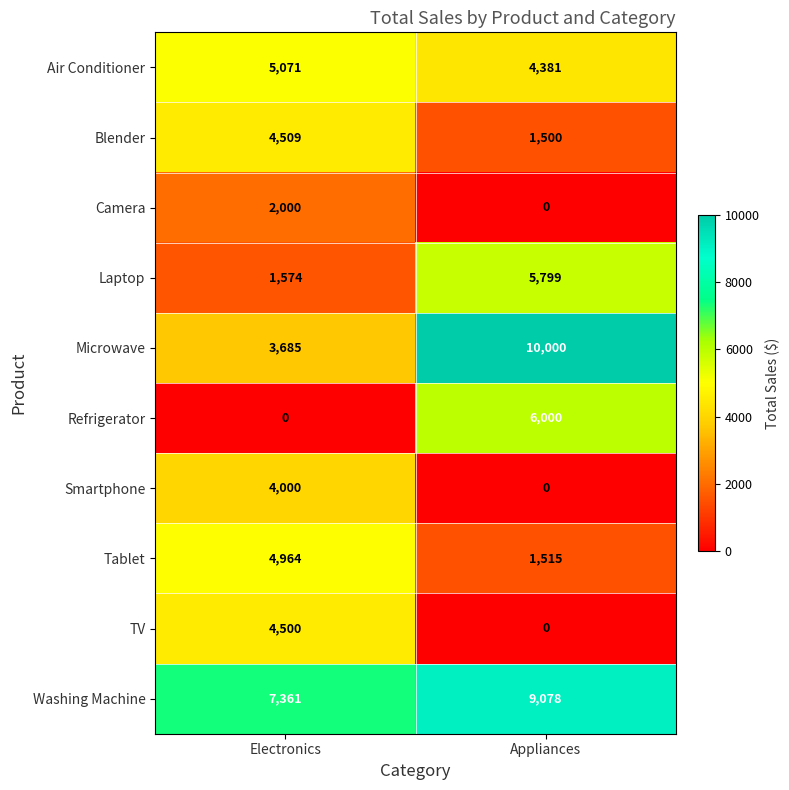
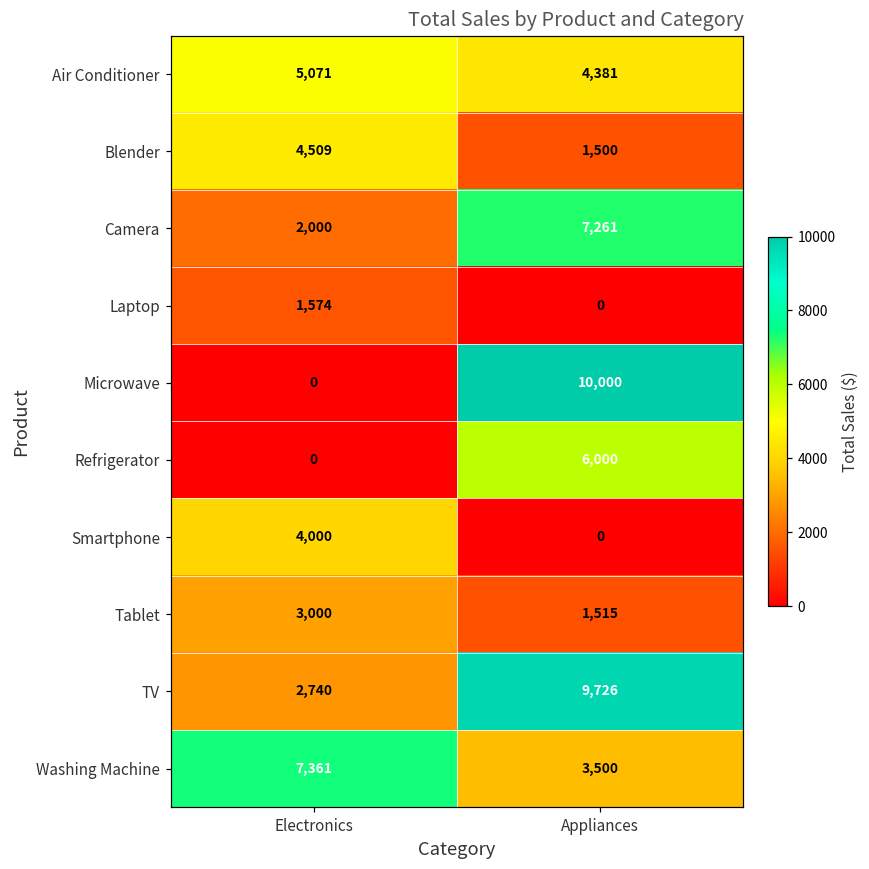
  {
    "Air Conditioner": {
      "Electronics": "5,071",
      "Appliances": "4,381"
    },
    "Blender": {
      "Electronics": "4,509",
      "Appliances": "1,500"
    },
    "Camera": {
      "Electronics": "2,000",
-     "Appliances": "0"
+     "Appliances": "7,261"
    },
    "Laptop": {
      "Electronics": "1,574",
-     "Appliances": "5,799"
+     "Appliances": "0"
    },
    "Microwave": {
-     "Electronics": "3,685",
+     "Electronics": "0",
      "Appliances": "10,000"
    },
    "Refrigerator": {
      "Electronics": "0",
      "Appliances": "6,000"
    },
    "Smartphone": {
      "Electronics": "4,000",
      "Appliances": "0"
    },
    "Tablet": {
-     "Electronics": "4,964",
+     "Electronics": "3,000",
      "Appliances": "1,515"
    },
    "TV": {
-     "Electronics": "4,500",
-     "Appliances": "0"
+     "Electronics": "2,740",
+     "Appliances": "9,726"
    },
    "Washing Machine": {
      "Electronics": "7,361",
-     "Appliances": "9,078"
+     "Appliances": "3,500"
    }
  }
